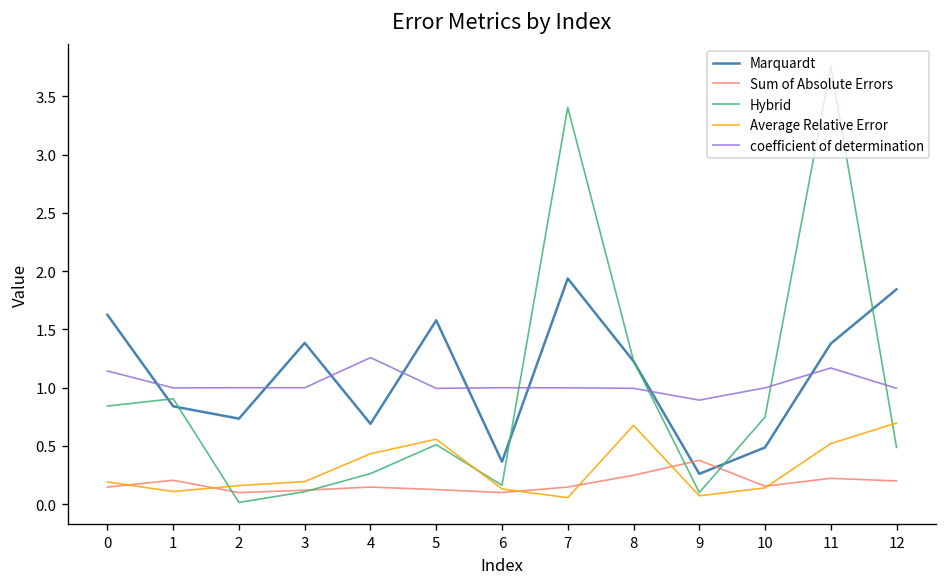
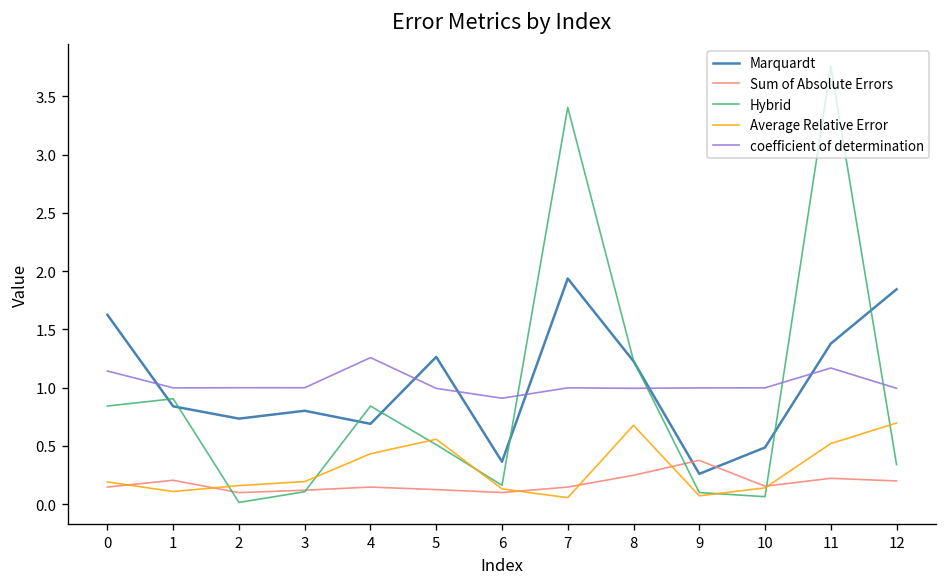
  {
    "Marquardt": {
      "0": 1.6,
      "1": 0.8,
      "2": 0.7,
-     "3": 1.4,
+     "3": 0.8,
      "4": 0.7,
-     "5": 1.6,
+     "5": 1.3,
      "6": 0.4,
      "7": 1.9,
      "9": 0.3,
      "10": 0.5,
      "11": 1.4,
      "12": 1.8
    },
    "Sum of Absolute Errors": {
      "0": 0.1,
      "1": 0.2,
      "2": 0.1,
      "4": 0.1,
      "5": 0.1,
      "6": 0.1,
      "7": 0.1,
      "8": 0.2,
      "9": 0.4,
      "11": 0.2,
      "12": 0.2
    },
    "Hybrid": {
      "0": 0.8,
      "1": 0.9,
      "2": 0.0,
-     "4": 0.3,
+     "4": 0.8,
      "5": 0.5,
      "6": 0.2,
      "7": 3.4,
      "9": 0.1,
-     "10": 0.7,
-     "12": 0.5
+     "10": 0.1,
+     "12": 0.3
    },
    "Average Relative Error": {
      "0": 0.2,
      "1": 0.1,
      "2": 0.2,
      "3": 0.2,
      "4": 0.4,
      "5": 0.6,
      "6": 0.1,
      "7": 0.1,
      "8": 0.7,
      "9": 0.1,
      "11": 0.5,
      "12": 0.7
    },
    "coefficient of determination": {
      "0": 1.1,
      "1": 1.0,
      "2": 1.0,
      "3": 1.0,
      "4": 1.3,
      "5": 1.0,
-     "6": 1.0,
+     "6": 0.9,
      "7": 1.0,
      "8": 1.0,
-     "9": 0.9,
+     "9": 1.0,
      "10": 1.0,
      "11": 1.2,
      "12": 1.0
    }
  }
